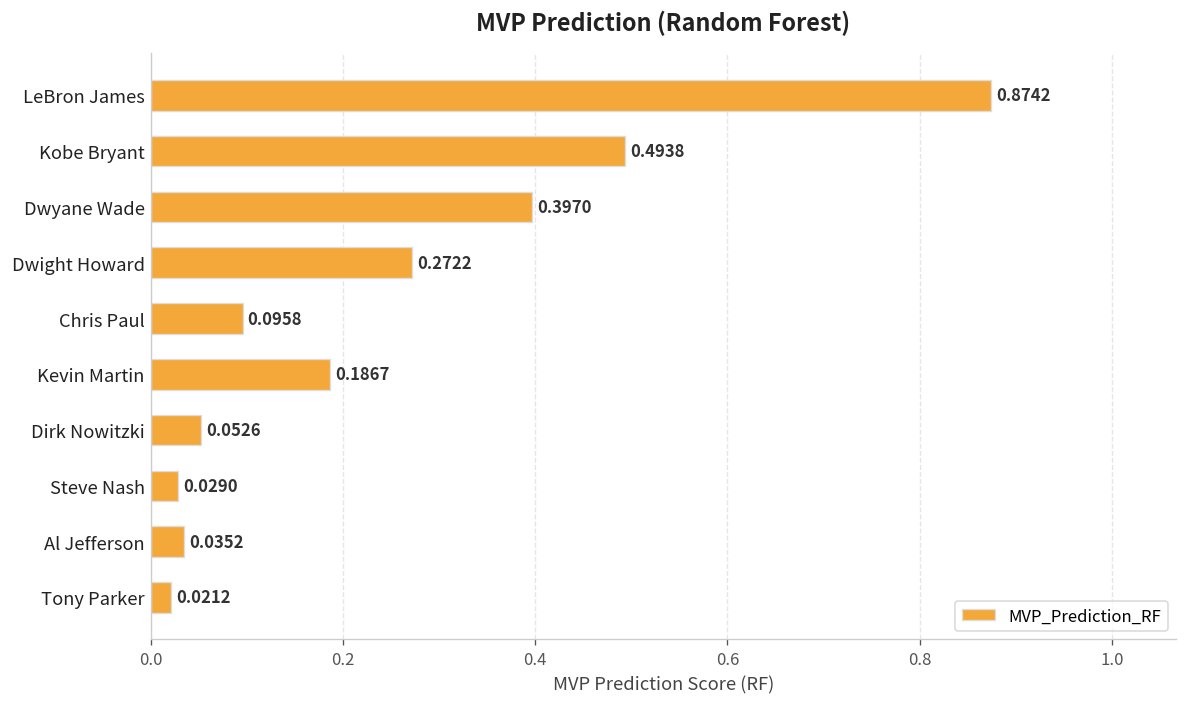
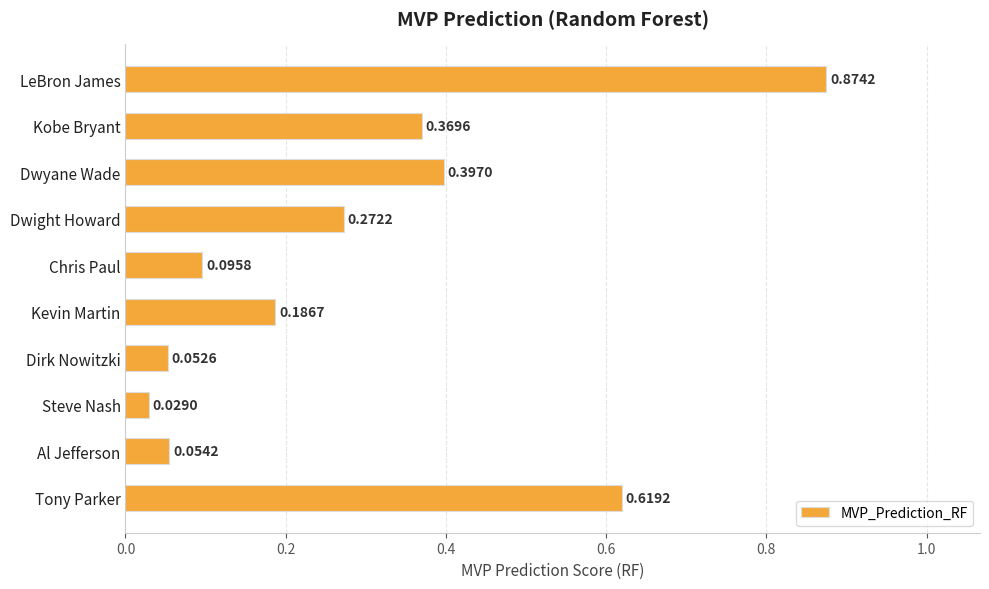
  {
    "LeBron James": 0.8742,
-   "Kobe Bryant": 0.4938,
+   "Kobe Bryant": 0.3696,
    "Dwyane Wade": 0.3970,
    "Dwight Howard": 0.2722,
    "Chris Paul": 0.0958,
    "Kevin Martin": 0.1867,
    "Dirk Nowitzki": 0.0526,
    "Steve Nash": 0.0290,
-   "Al Jefferson": 0.0352,
-   "Tony Parker": 0.0212
+   "Al Jefferson": 0.0542,
+   "Tony Parker": 0.6192
  }
